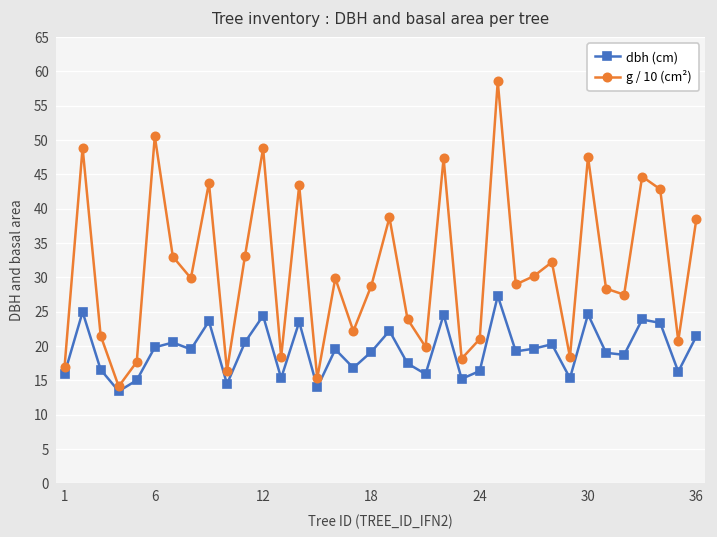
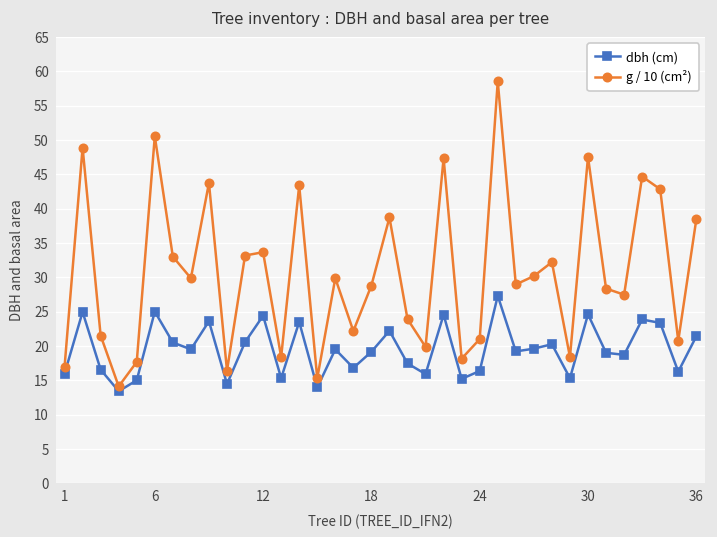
  {
    "dbh (cm)": {
      "1": 16,
-     "6": 20,
+     "6": 25,
      "12": 24,
      "18": 19,
      "24": 16,
      "30": 25,
      "36": 21
    },
    "g / 10 (cm²)": {
      "1": 17,
      "6": 51,
-     "12": 49,
+     "12": 34,
      "18": 29,
      "24": 21,
      "30": 48,
      "36": 38
    }
  }
